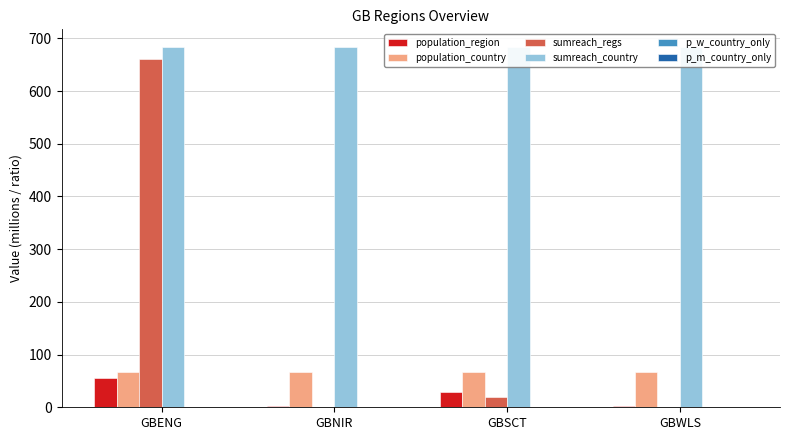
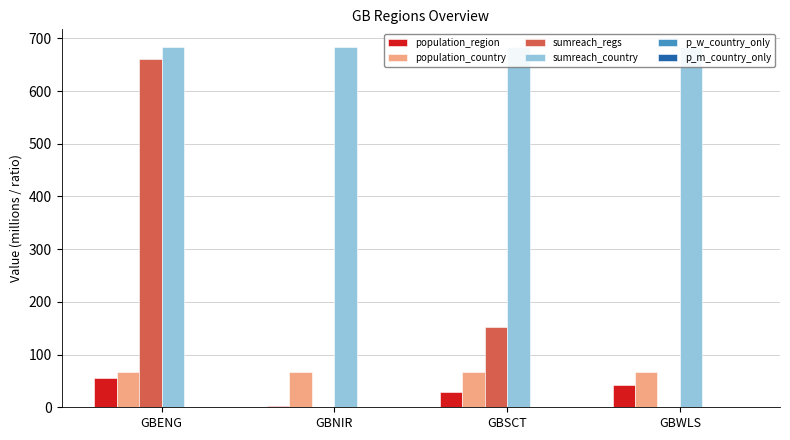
  {
    "population_region": {
      "GBENG": 60,
      "GBSCT": 30,
-     "GBWLS": 0
+     "GBWLS": 40
    },
    "population_country": {
      "GBENG": 70,
      "GBNIR": 70,
      "GBSCT": 70,
      "GBWLS": 70
    },
    "sumreach_regs": {
      "GBENG": 660,
      "GBNIR": 0,
-     "GBSCT": 20,
+     "GBSCT": 150,
      "GBWLS": 0
    },
    "sumreach_country": {
      "GBENG": 680,
      "GBNIR": 680
    }
  }
